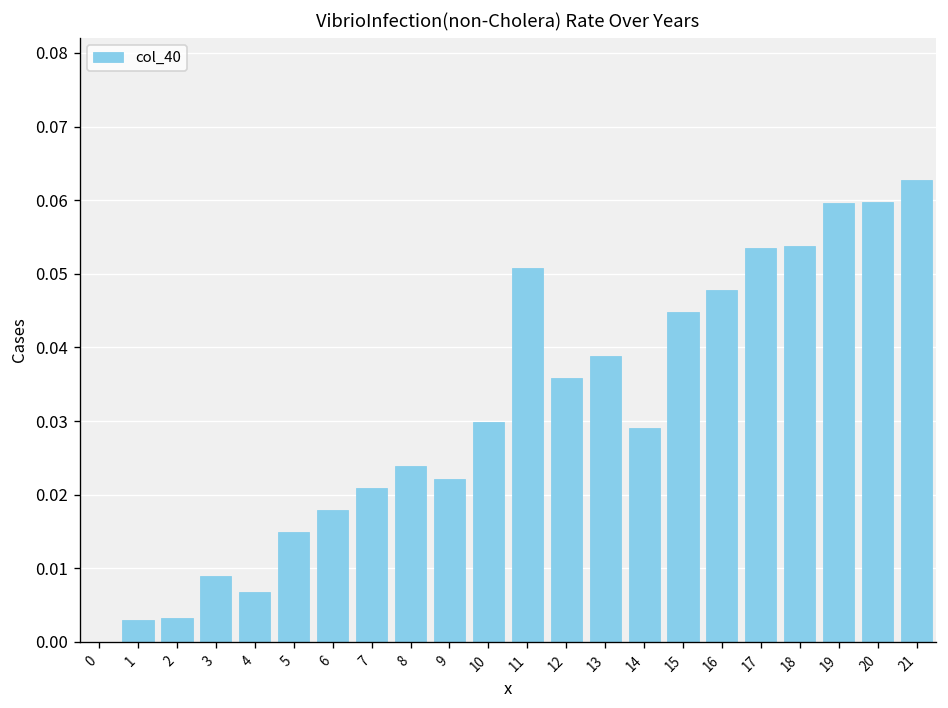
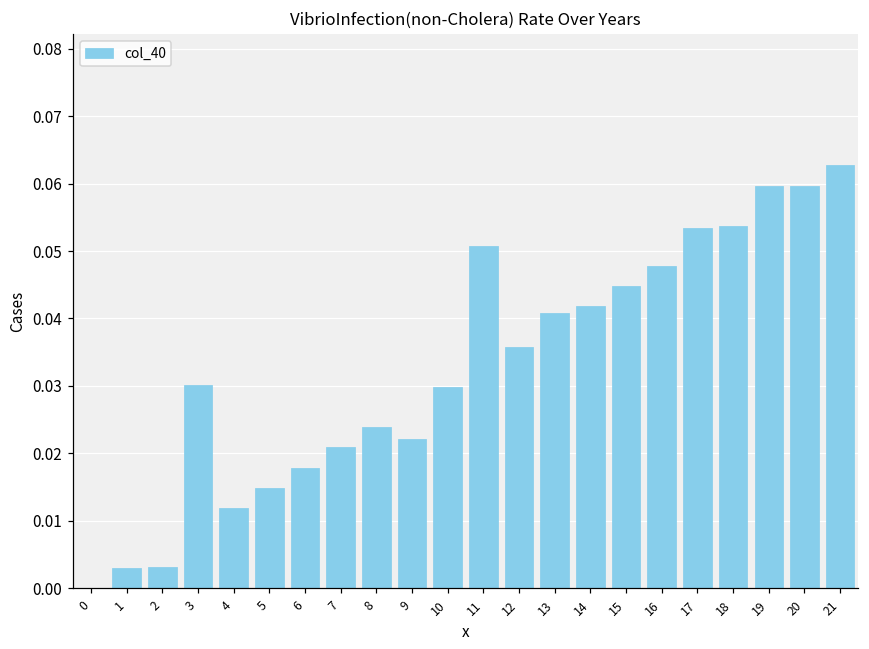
  {
    "0": 0.000,
    "1": 0.003,
    "2": 0.003,
-   "3": 0.009,
-   "4": 0.007,
+   "3": 0.030,
+   "4": 0.012,
    "5": 0.015,
    "6": 0.018,
    "7": 0.021,
    "8": 0.024,
    "9": 0.022,
    "10": 0.030,
    "11": 0.051,
    "12": 0.036,
-   "13": 0.039,
-   "14": 0.029,
+   "13": 0.041,
+   "14": 0.042,
    "15": 0.045,
    "16": 0.048,
    "17": 0.053,
    "18": 0.054,
    "19": 0.060,
    "20": 0.060,
    "21": 0.063
  }
